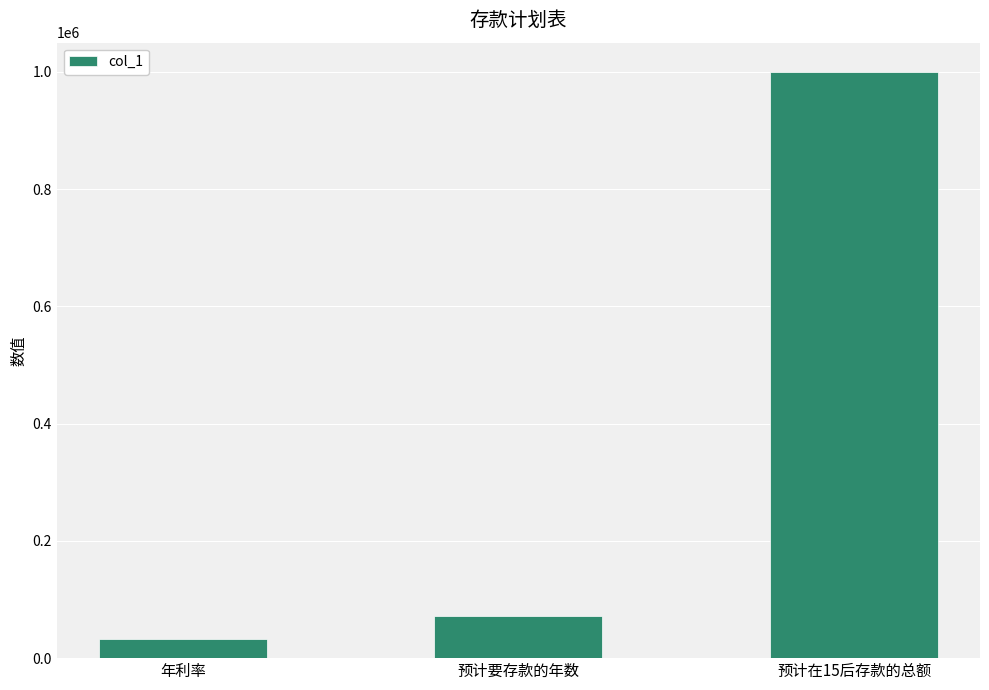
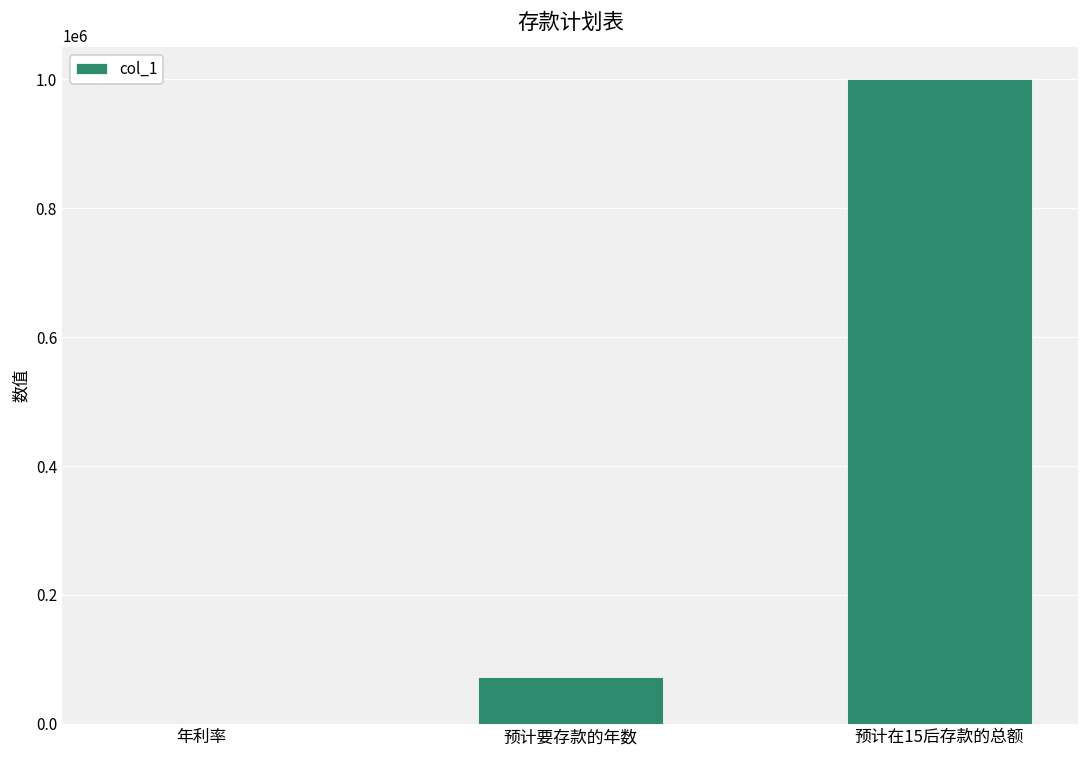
  {
-   "年利率": 30000,
+   "年利率": 0,
    "预计要存款的年数": 70000,
    "预计在15后存款的总额": 1000000
  }
